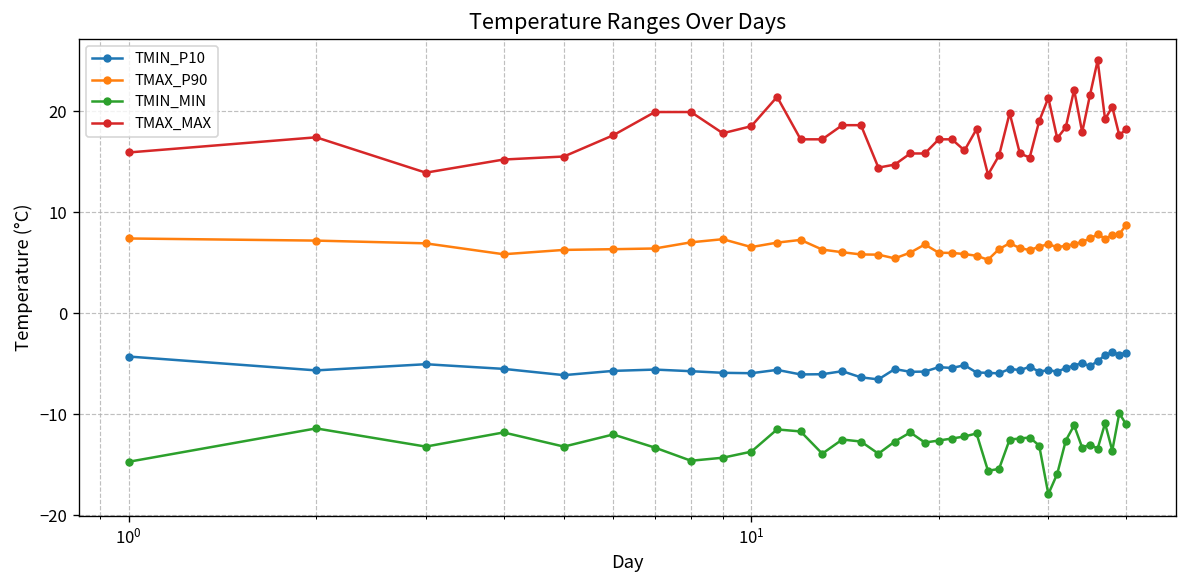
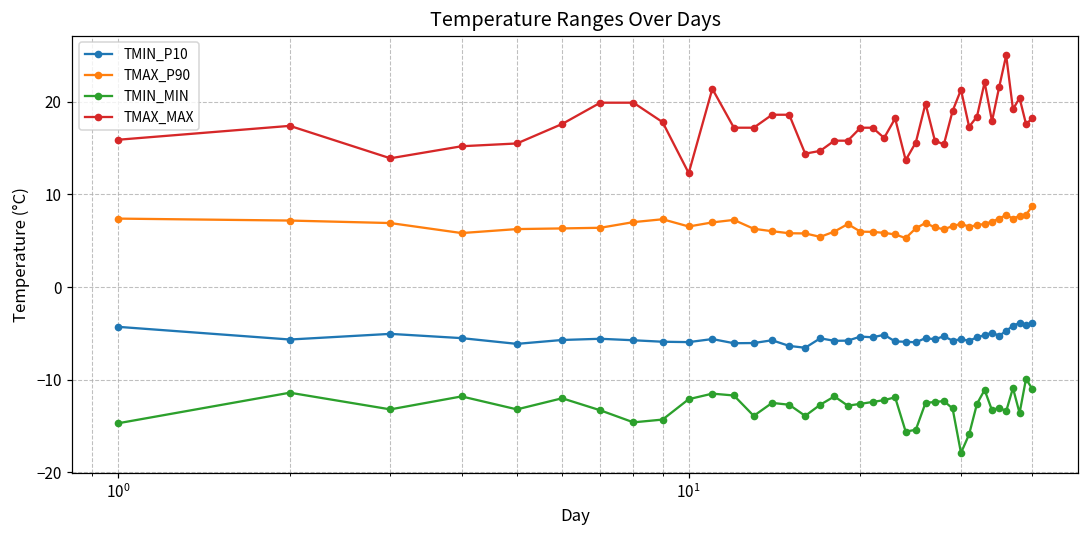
  {
    "TMIN_P10": {
      "10^0": -4,
      "10^1": -6
    },
    "TMAX_P90": {
      "10^0": 7,
      "10^1": 7
    },
    "TMIN_MIN": {
      "10^0": -15,
-     "10^1": -14
+     "10^1": -12
    },
    "TMAX_MAX": {
      "10^0": 16,
-     "10^1": 19
+     "10^1": 12
    }
  }
